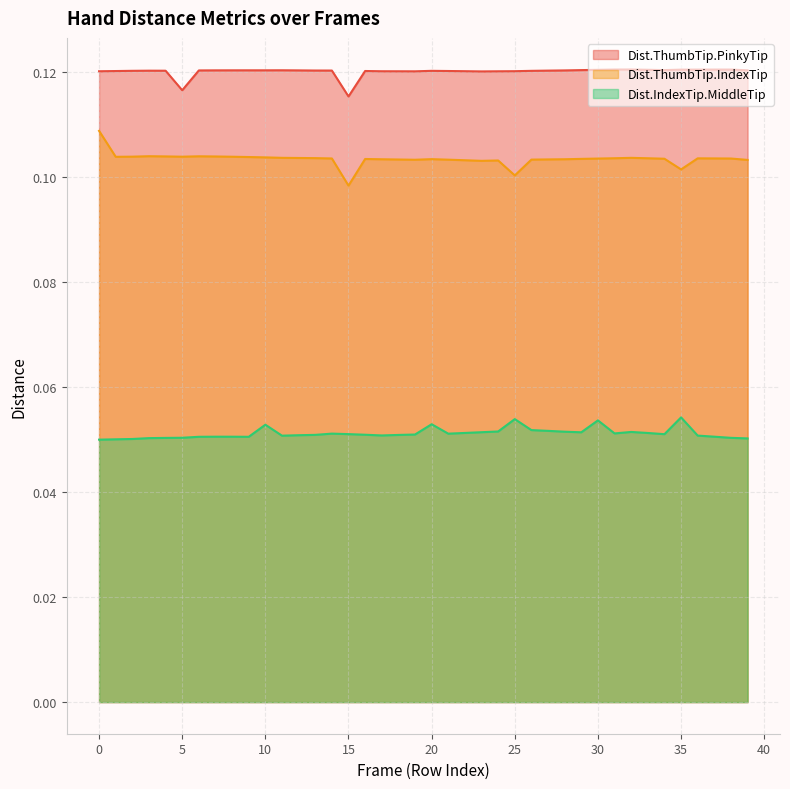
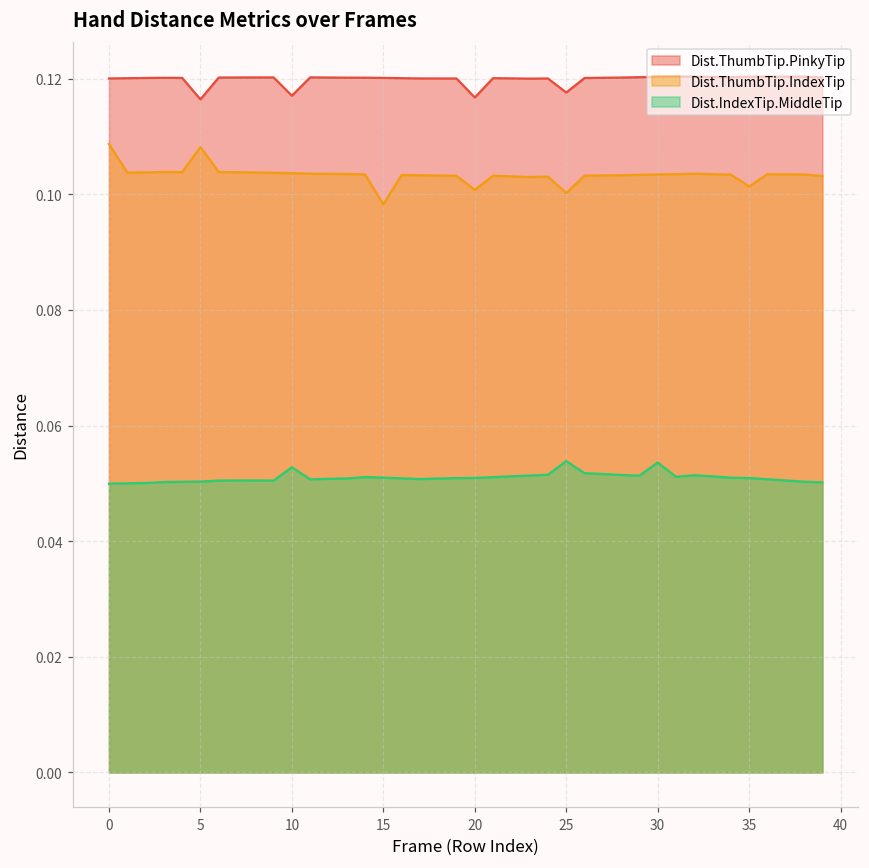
  {
    "Dist.ThumbTip.PinkyTip": {
      "0": 0.120,
      "5": 0.116,
-     "10": 0.120,
-     "15": 0.115,
-     "20": 0.120,
-     "25": 0.120
+     "10": 0.117,
+     "15": 0.120,
+     "20": 0.117,
+     "25": 0.118
    },
    "Dist.ThumbTip.IndexTip": {
      "0": 0.109,
-     "5": 0.104,
+     "5": 0.108,
      "10": 0.104,
      "15": 0.098,
-     "20": 0.103,
+     "20": 0.101,
      "25": 0.100,
      "30": 0.103,
      "35": 0.101
    },
    "Dist.IndexTip.MiddleTip": {
      "0": 0.050,
      "5": 0.050,
      "10": 0.053,
      "15": 0.051,
-     "20": 0.053,
+     "20": 0.051,
      "25": 0.054,
      "30": 0.054,
-     "35": 0.054
+     "35": 0.051
    }
  }
